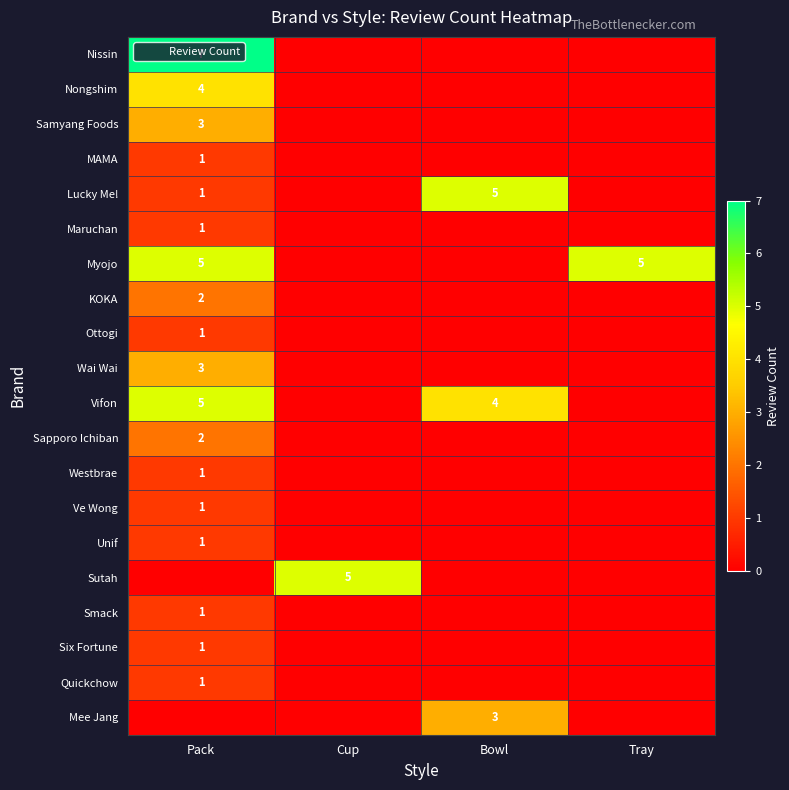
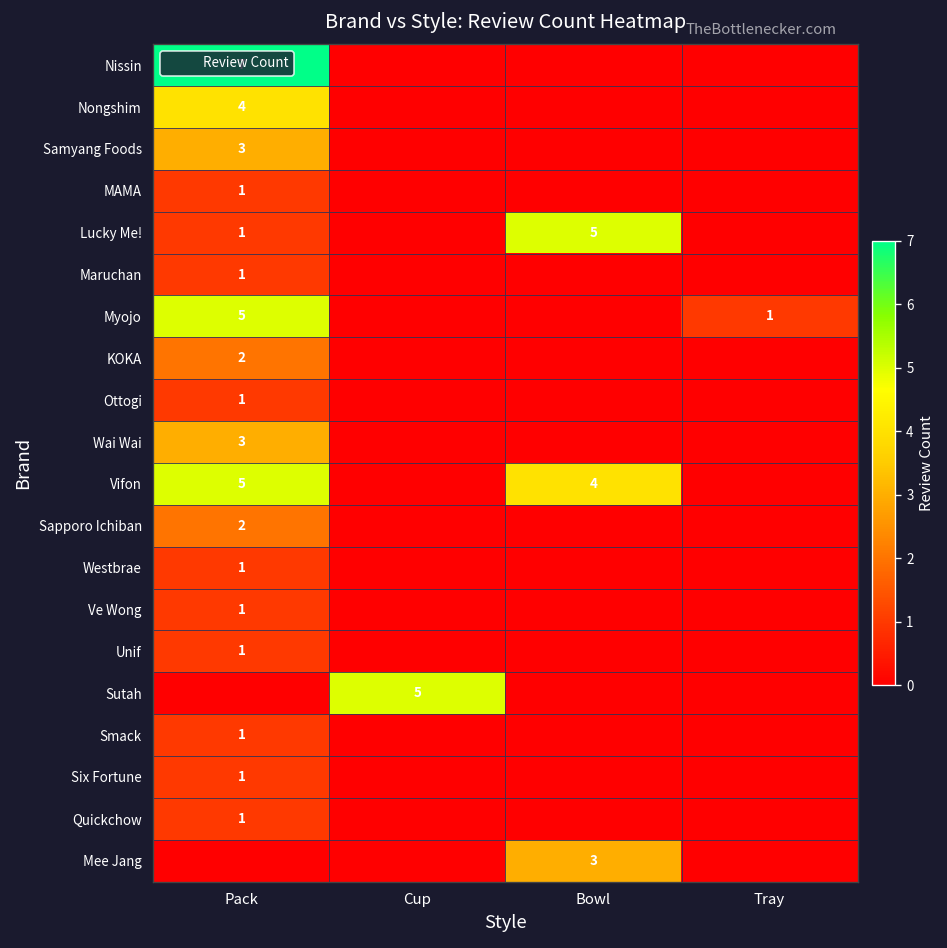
  {
    "Nongshim": {
      "Pack": 4
    },
    "Samyang Foods": {
      "Pack": 3
    },
    "MAMA": {
      "Pack": 1
    },
    "Lucky Me!": {
      "Pack": 1,
      "Bowl": 5
    },
    "Maruchan": {
      "Pack": 1
    },
    "Myojo": {
      "Pack": 5,
-     "Tray": 5
+     "Tray": 1
    },
    "KOKA": {
      "Pack": 2
    },
    "Ottogi": {
      "Pack": 1
    },
    "Wai Wai": {
      "Pack": 3
    },
    "Vifon": {
      "Pack": 5,
      "Bowl": 4
    },
    "Sapporo Ichiban": {
      "Pack": 2
    },
    "Westbrae": {
      "Pack": 1
    },
    "Ve Wong": {
      "Pack": 1
    },
    "Unif": {
      "Pack": 1
    },
    "Sutah": {
      "Cup": 5
    },
    "Smack": {
      "Pack": 1
    },
    "Six Fortune": {
      "Pack": 1
    },
    "Quickchow": {
      "Pack": 1
    },
    "Mee Jang": {
      "Bowl": 3
    }
  }
